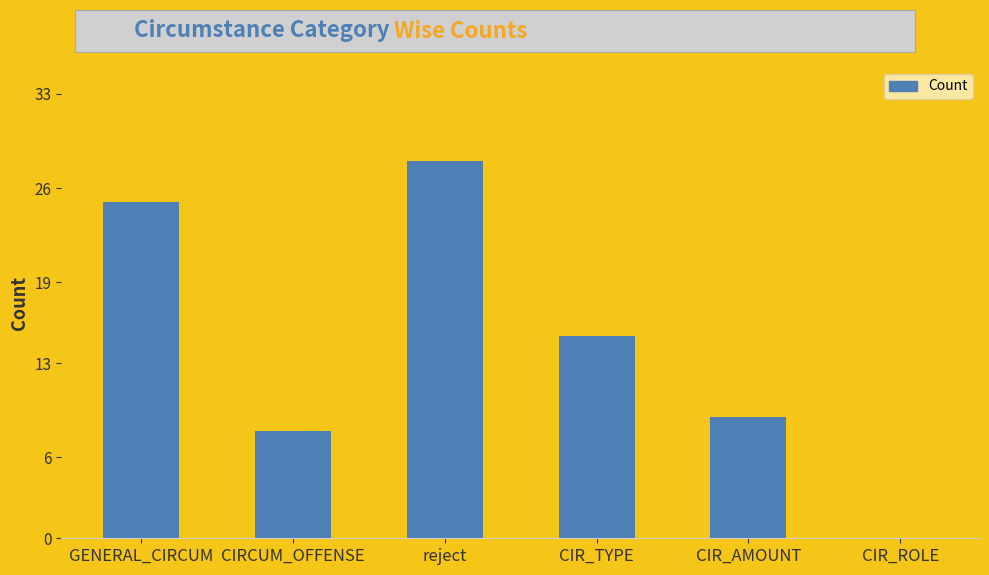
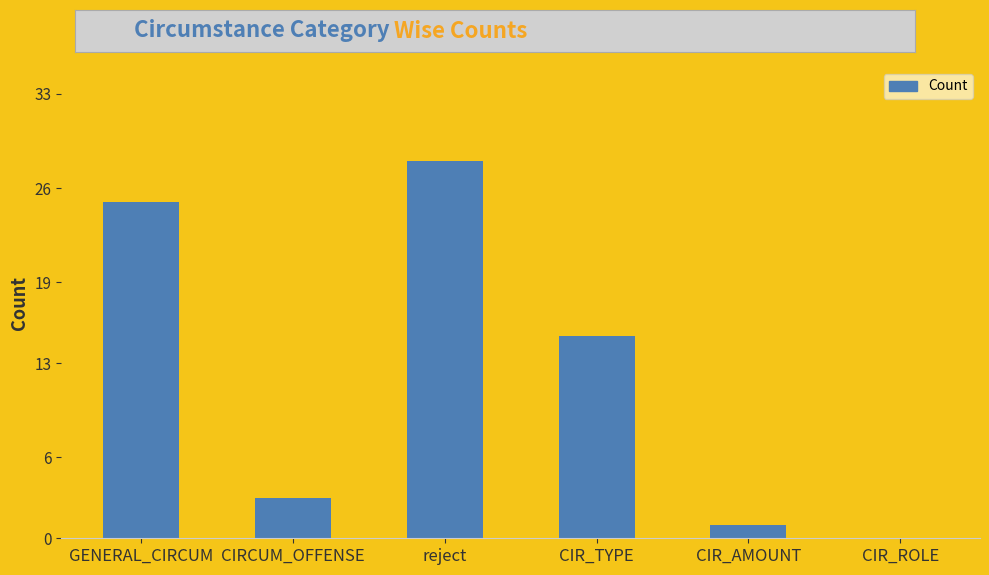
  {
    "GENERAL_CIRCUM": 25,
-   "CIRCUM_OFFENSE": 8,
+   "CIRCUM_OFFENSE": 3,
    "reject": 28,
    "CIR_TYPE": 15,
-   "CIR_AMOUNT": 9,
+   "CIR_AMOUNT": 1,
    "CIR_ROLE": 0
  }
